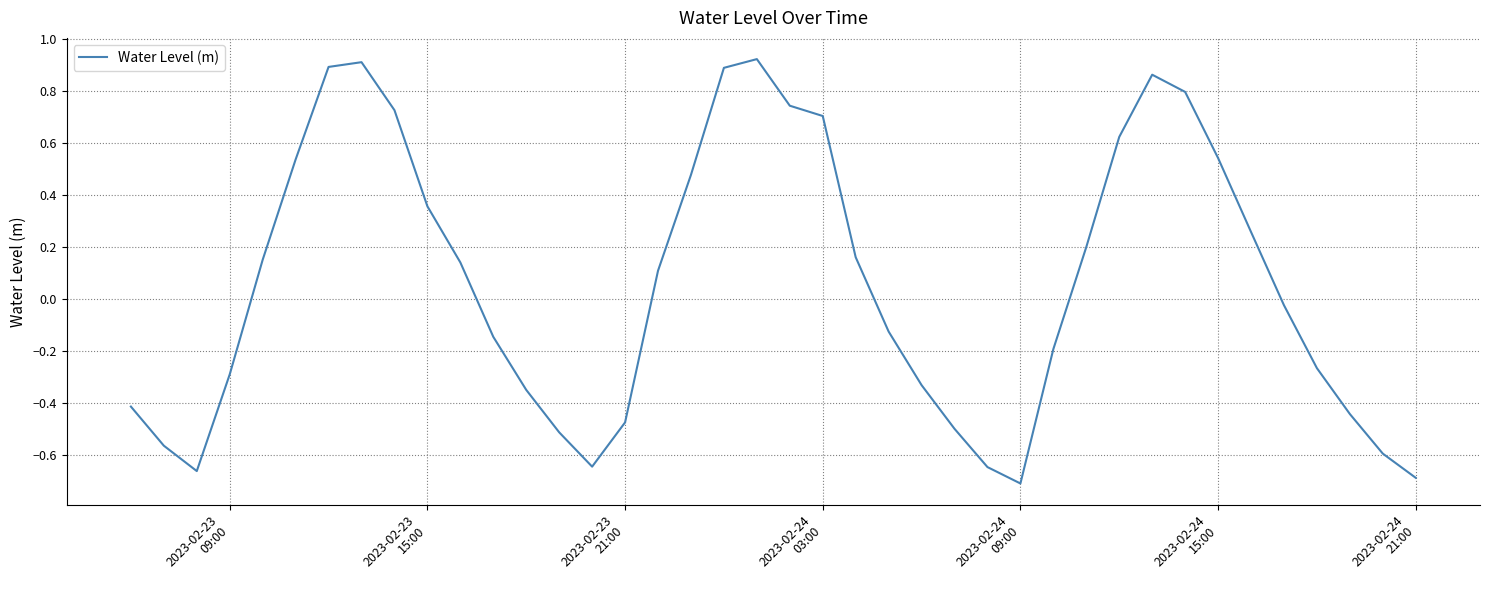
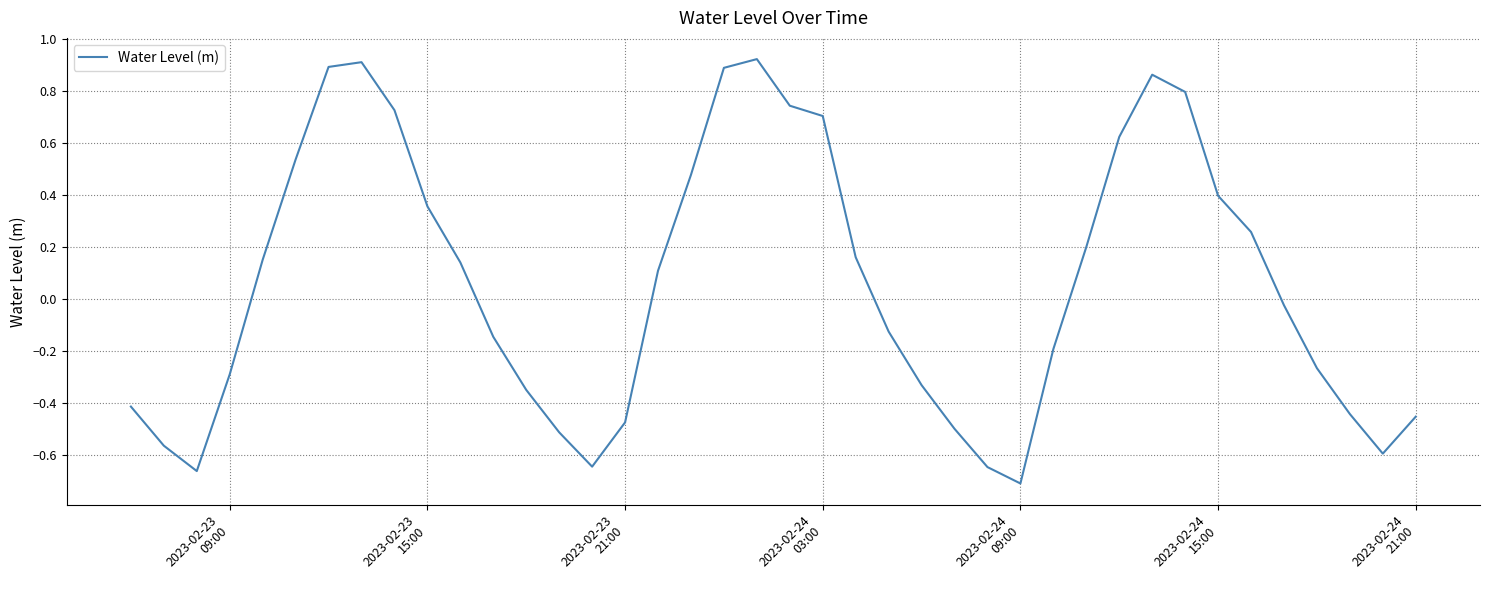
  {
    "2023-02-23 09:00": -0.29,
    "2023-02-23 15:00": 0.36,
    "2023-02-23 21:00": -0.47,
    "2023-02-24 03:00": 0.70,
    "2023-02-24 09:00": -0.71,
-   "2023-02-24 15:00": 0.54,
-   "2023-02-24 21:00": -0.69
+   "2023-02-24 15:00": 0.40,
+   "2023-02-24 21:00": -0.45
  }
